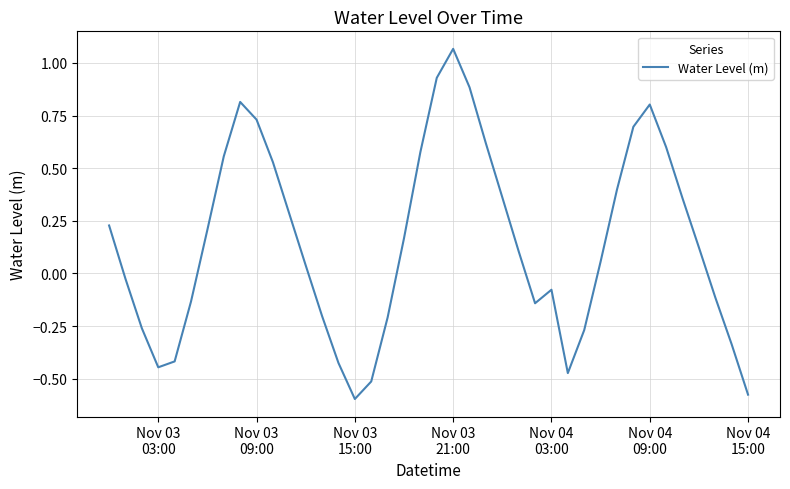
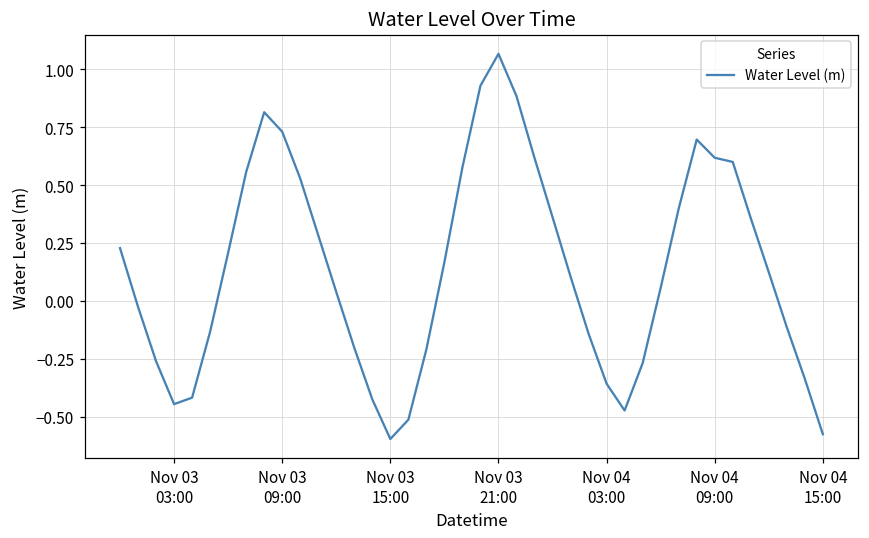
  {
    "Nov 03 03:00": -0.45,
    "Nov 03 09:00": 0.73,
    "Nov 03 15:00": -0.60,
    "Nov 03 21:00": 1.07,
-   "Nov 04 03:00": -0.08,
-   "Nov 04 09:00": 0.80,
+   "Nov 04 03:00": -0.36,
+   "Nov 04 09:00": 0.62,
    "Nov 04 15:00": -0.58
  }
